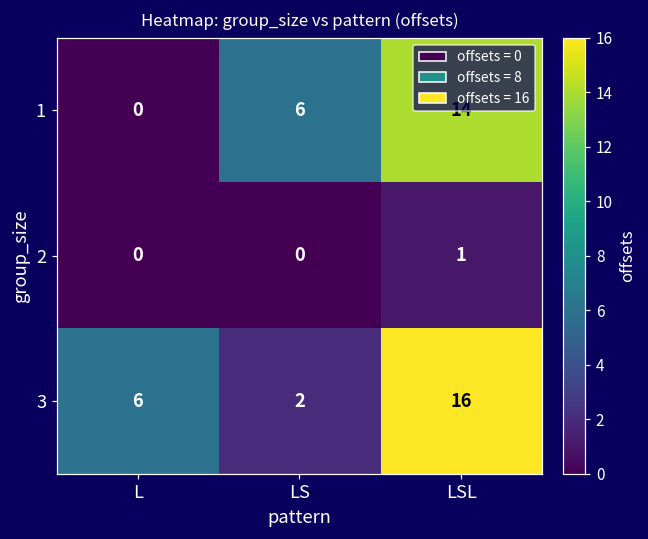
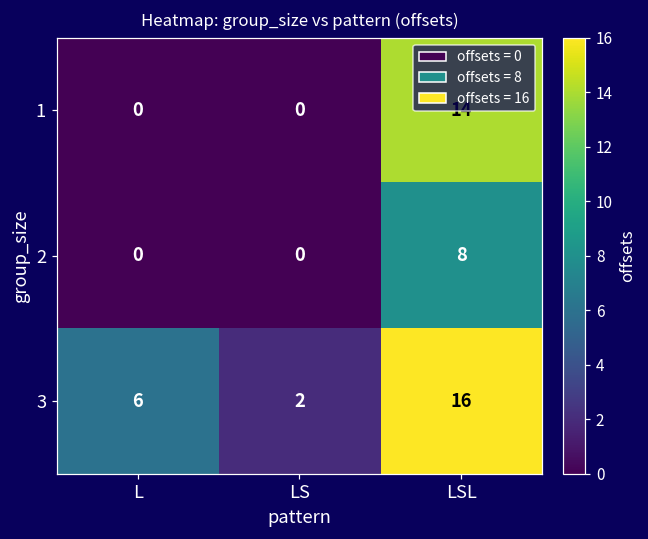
  {
    "1": {
      "L": 0,
-     "LS": 6
+     "LS": 0
    },
    "2": {
      "L": 0,
      "LS": 0,
-     "LSL": 1
+     "LSL": 8
    },
    "3": {
      "L": 6,
      "LS": 2,
      "LSL": 16
    }
  }
